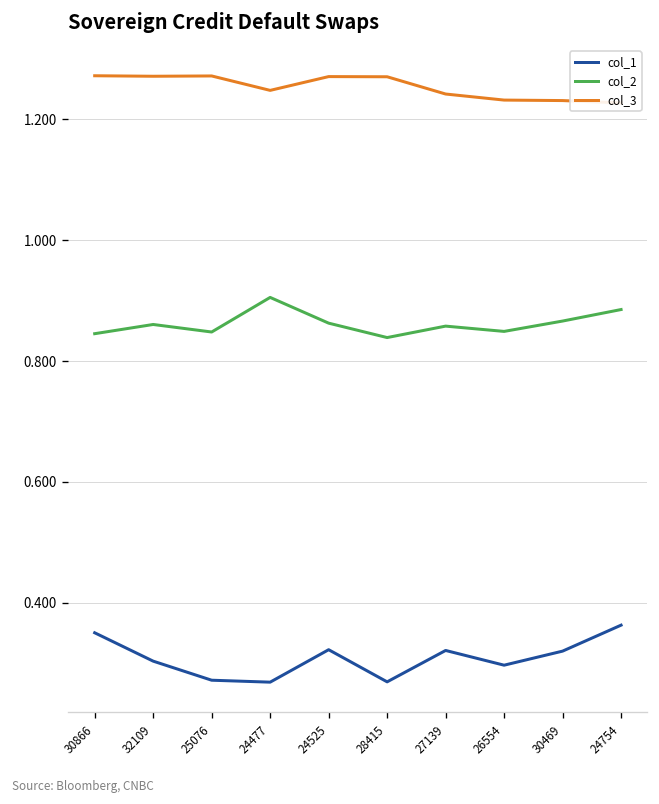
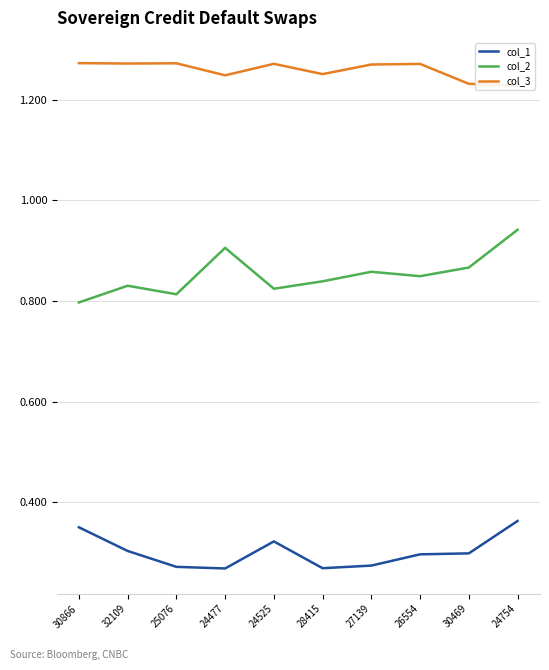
  {
    "col_1": {
      "30866": 0.35,
      "32109": 0.30,
      "25076": 0.27,
      "24477": 0.27,
      "24525": 0.32,
      "28415": 0.27,
-     "27139": 0.32,
+     "27139": 0.27,
      "26554": 0.30,
-     "30469": 0.32,
+     "30469": 0.30,
      "24754": 0.36
    },
    "col_2": {
-     "30866": 0.85,
-     "32109": 0.86,
-     "25076": 0.85,
+     "30866": 0.80,
+     "32109": 0.83,
+     "25076": 0.81,
      "24477": 0.91,
-     "24525": 0.86,
+     "24525": 0.82,
      "28415": 0.84,
      "27139": 0.86,
      "26554": 0.85,
      "30469": 0.87,
-     "24754": 0.89
+     "24754": 0.94
    },
    "col_3": {
      "30866": 1.27,
      "32109": 1.27,
      "25076": 1.27,
      "24477": 1.25,
      "24525": 1.27,
-     "28415": 1.27,
-     "27139": 1.24,
-     "26554": 1.23,
+     "28415": 1.25,
+     "27139": 1.27,
+     "26554": 1.27,
      "30469": 1.23
    }
  }
